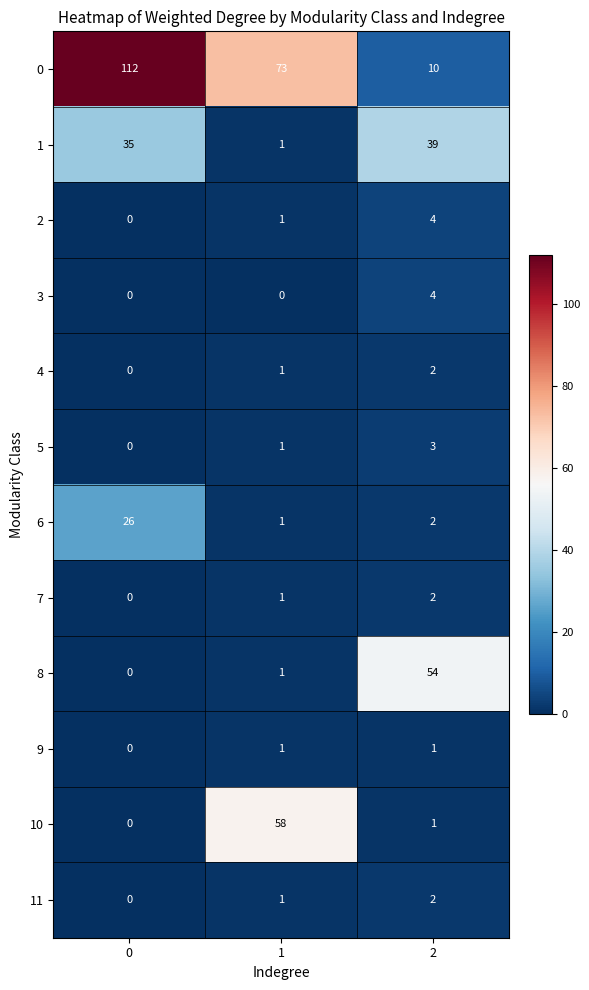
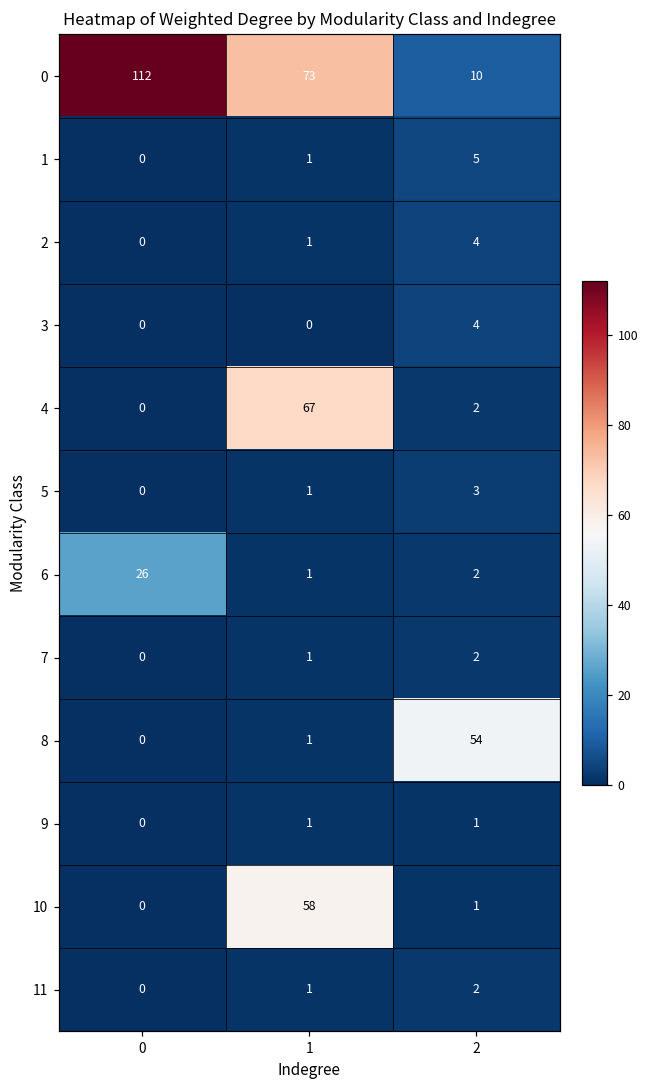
  {
    "0": {
      "0": 112,
      "1": 73,
      "2": 10
    },
    "1": {
-     "0": 35,
+     "0": 0,
      "1": 1,
-     "2": 39
+     "2": 5
    },
    "2": {
      "0": 0,
      "1": 1,
      "2": 4
    },
    "3": {
      "0": 0,
      "1": 0,
      "2": 4
    },
    "4": {
      "0": 0,
-     "1": 1,
+     "1": 67,
      "2": 2
    },
    "5": {
      "0": 0,
      "1": 1,
      "2": 3
    },
    "6": {
      "0": 26,
      "1": 1,
      "2": 2
    },
    "7": {
      "0": 0,
      "1": 1,
      "2": 2
    },
    "8": {
      "0": 0,
      "1": 1,
      "2": 54
    },
    "9": {
      "0": 0,
      "1": 1,
      "2": 1
    },
    "10": {
      "0": 0,
      "1": 58,
      "2": 1
    },
    "11": {
      "0": 0,
      "1": 1,
      "2": 2
    }
  }
